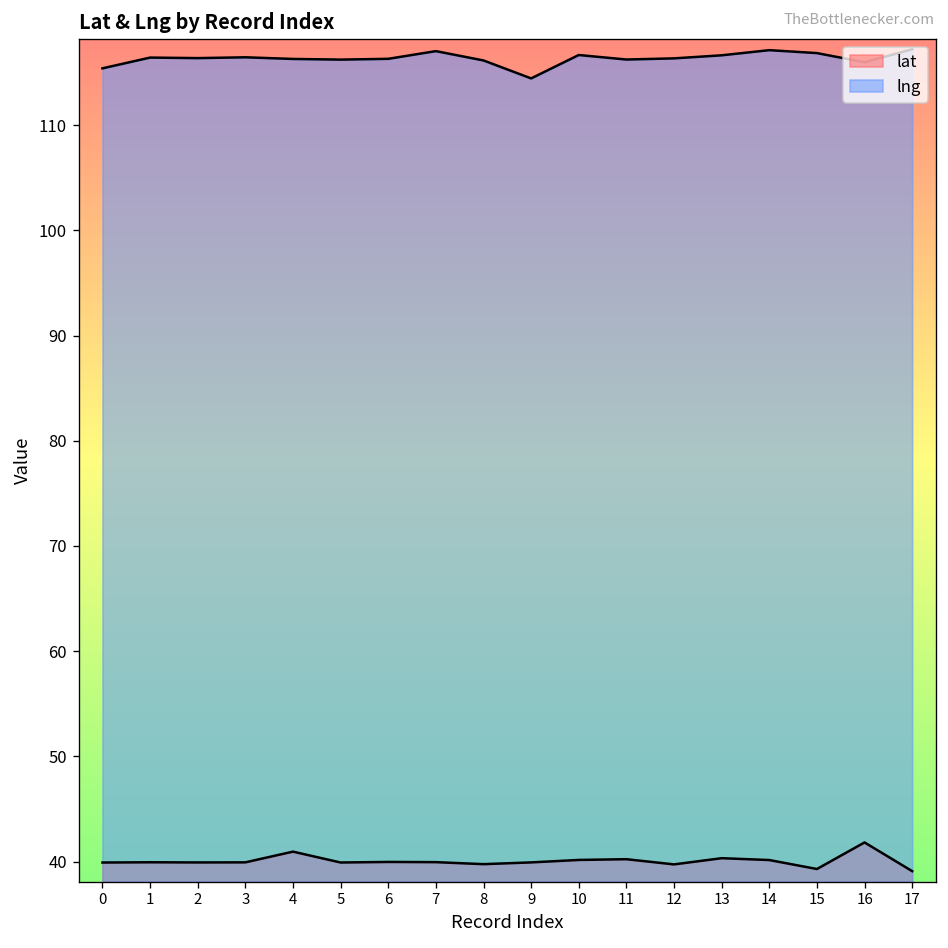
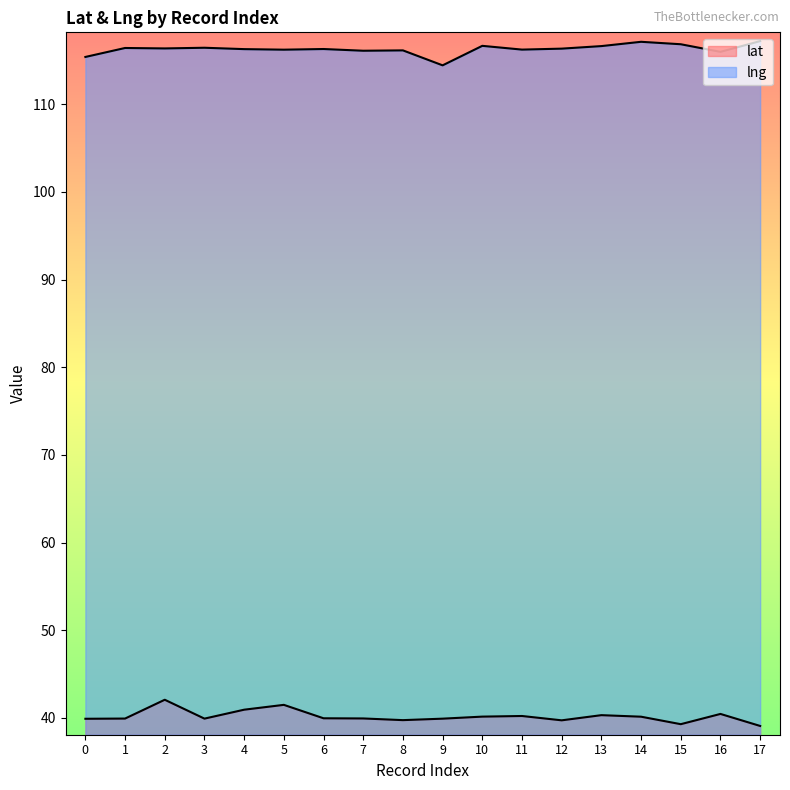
  {
    "lat": {
      "0": 40,
      "1": 40,
-     "2": 40,
+     "2": 42,
      "3": 40,
      "4": 41,
-     "5": 40,
+     "5": 41,
      "6": 40,
      "7": 40,
      "8": 40,
      "9": 40,
      "10": 40,
      "11": 40,
      "12": 40,
      "13": 40,
      "14": 40,
      "15": 39,
-     "16": 42,
+     "16": 40,
      "17": 39
    },
    "lng": {
      "0": 115,
      "1": 116,
      "2": 116,
      "3": 116,
      "4": 116,
      "5": 116,
      "6": 116,
-     "7": 117,
+     "7": 116,
      "8": 116,
      "9": 114,
      "10": 117,
      "11": 116,
      "12": 116,
      "13": 117,
      "14": 117,
      "15": 117
    }
  }
